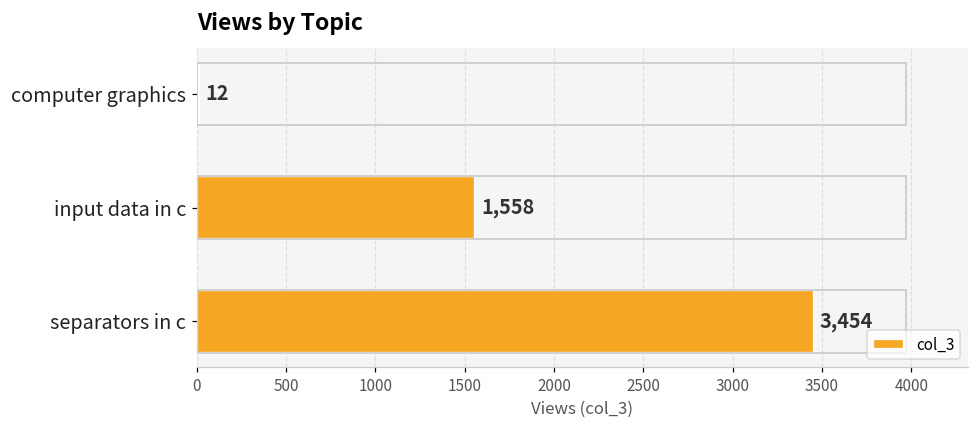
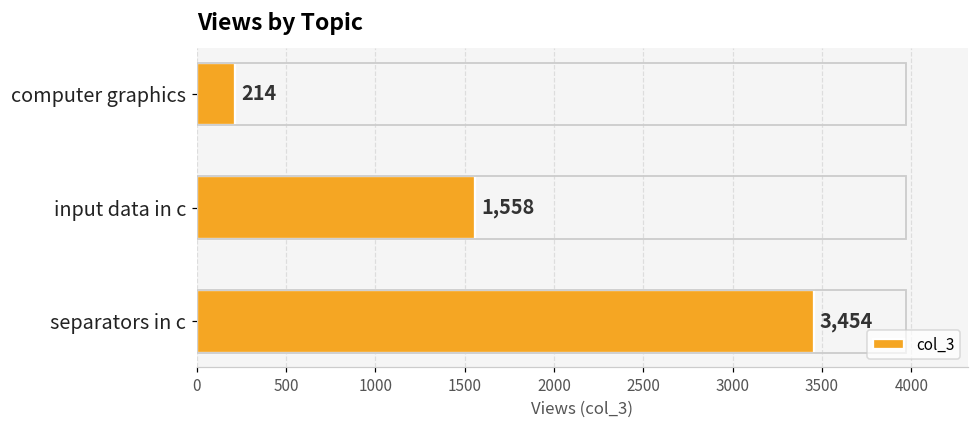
  {
-   "computer graphics": "12",
+   "computer graphics": "214",
    "input data in c": "1,558",
    "separators in c": "3,454"
  }
